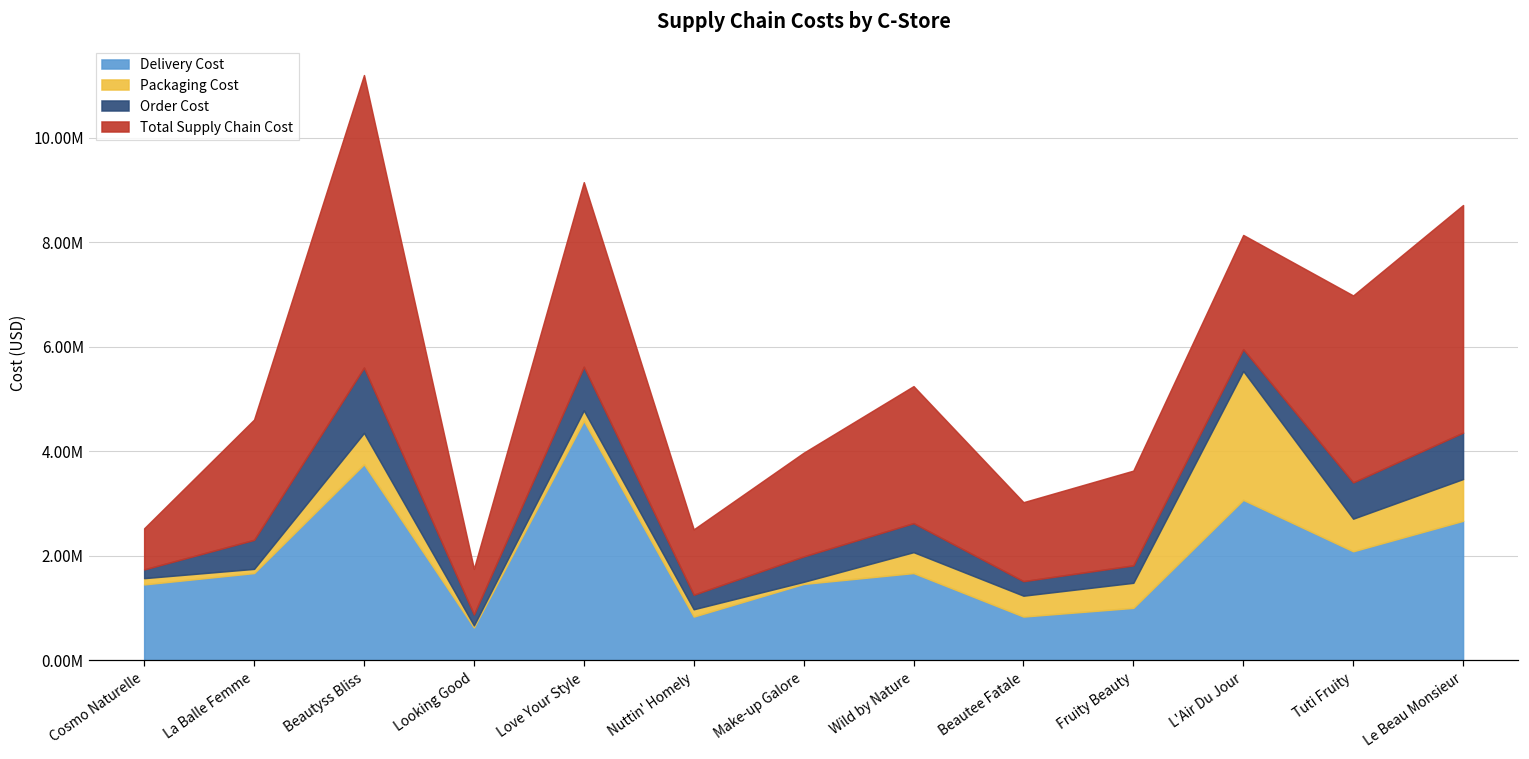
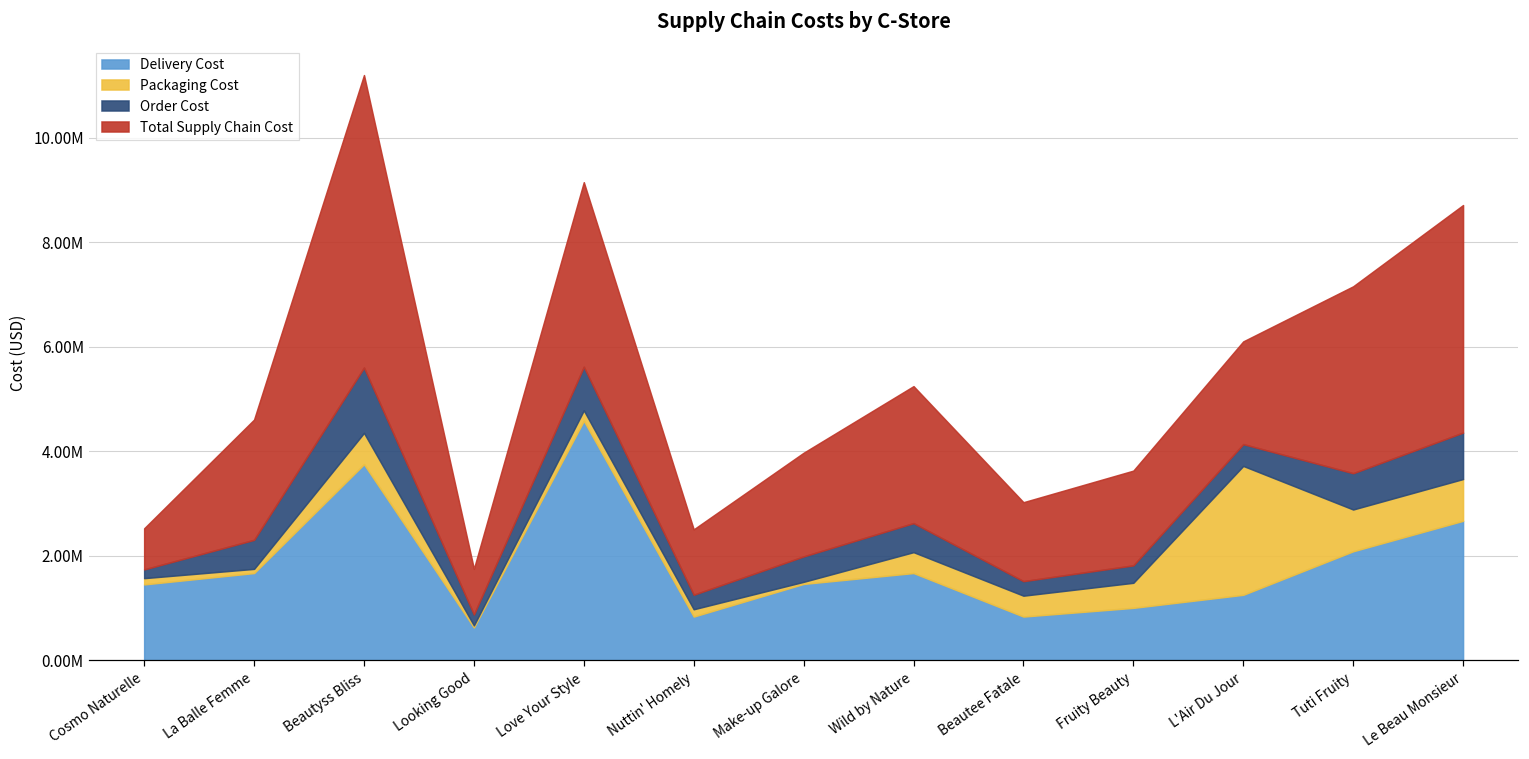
  {
    "Delivery Cost": {
      "Cosmo Naturelle": 1400000,
      "La Balle Femme": 1700000,
      "Beautyss Bliss": 3800000,
      "Love Your Style": 4600000,
      "Nuttin' Homely": 800000,
      "Wild by Nature": 1700000,
      "Beautee Fatale": 800000,
      "Fruity Beauty": 1000000,
-     "L'Air Du Jour": 3100000,
+     "L'Air Du Jour": 1300000,
      "Tuti Fruity": 2100000,
      "Le Beau Monsieur": 2700000
    },
    "Packaging Cost": {
      "Cosmo Naturelle": 100000,
      "La Balle Femme": 100000,
      "Beautyss Bliss": 600000,
      "Love Your Style": 200000,
      "Nuttin' Homely": 100000,
      "Wild by Nature": 400000,
      "Beautee Fatale": 400000,
      "Fruity Beauty": 500000,
      "L'Air Du Jour": 2500000,
-     "Tuti Fruity": 600000,
+     "Tuti Fruity": 800000,
      "Le Beau Monsieur": 800000
    },
    "Order Cost": {
      "Cosmo Naturelle": 200000,
      "La Balle Femme": 600000,
      "Beautyss Bliss": 1300000,
      "Looking Good": 200000,
      "Love Your Style": 800000,
      "Nuttin' Homely": 300000,
      "Make-up Galore": 500000,
      "Wild by Nature": 600000,
      "Beautee Fatale": 300000,
      "Fruity Beauty": 300000,
      "L'Air Du Jour": 400000,
      "Tuti Fruity": 700000,
      "Le Beau Monsieur": 900000
    },
    "Total Supply Chain Cost": {
      "Cosmo Naturelle": 800000,
      "La Balle Femme": 2300000,
      "Beautyss Bliss": 5600000,
      "Looking Good": 900000,
      "Love Your Style": 3500000,
      "Nuttin' Homely": 1300000,
      "Make-up Galore": 2000000,
      "Wild by Nature": 2600000,
      "Beautee Fatale": 1500000,
      "Fruity Beauty": 1800000,
-     "L'Air Du Jour": 2200000,
+     "L'Air Du Jour": 2000000,
      "Tuti Fruity": 3600000,
      "Le Beau Monsieur": 4400000
    }
  }
